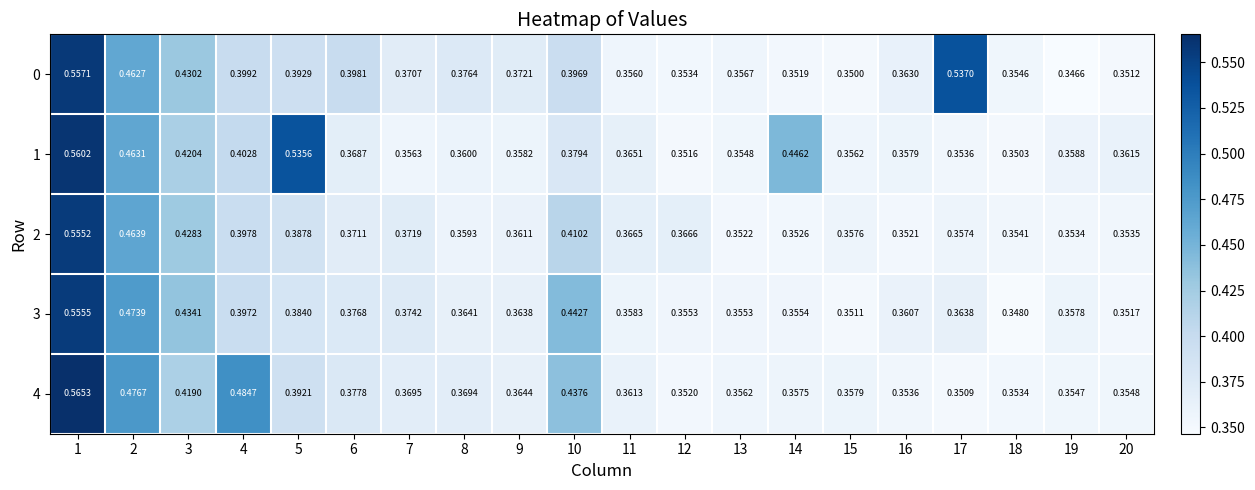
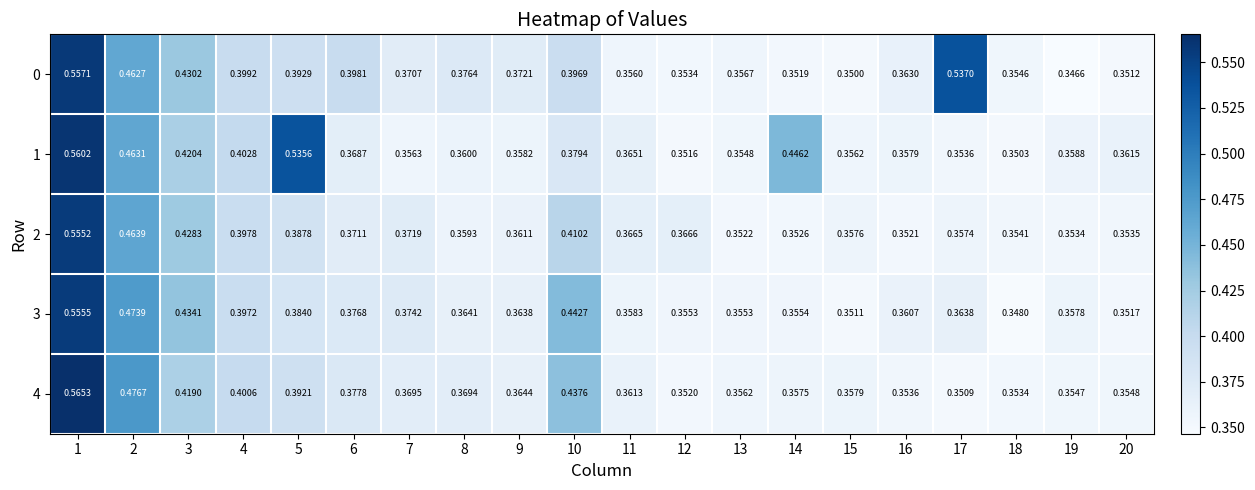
  {
    "0": {
      "1": 0.5571,
      "2": 0.4627,
      "3": 0.4302,
      "4": 0.3992,
      "5": 0.3929,
      "6": 0.3981,
      "7": 0.3707,
      "8": 0.3764,
      "9": 0.3721,
      "10": 0.3969,
      "11": 0.3560,
      "12": 0.3534,
      "13": 0.3567,
      "14": 0.3519,
      "15": 0.3500,
      "16": 0.3630,
      "17": 0.5370,
      "18": 0.3546,
      "19": 0.3466,
      "20": 0.3512
    },
    "1": {
      "1": 0.5602,
      "2": 0.4631,
      "3": 0.4204,
      "4": 0.4028,
      "5": 0.5356,
      "6": 0.3687,
      "7": 0.3563,
      "8": 0.3600,
      "9": 0.3582,
      "10": 0.3794,
      "11": 0.3651,
      "12": 0.3516,
      "13": 0.3548,
      "14": 0.4462,
      "15": 0.3562,
      "16": 0.3579,
      "17": 0.3536,
      "18": 0.3503,
      "19": 0.3588,
      "20": 0.3615
    },
    "2": {
      "1": 0.5552,
      "2": 0.4639,
      "3": 0.4283,
      "4": 0.3978,
      "5": 0.3878,
      "6": 0.3711,
      "7": 0.3719,
      "8": 0.3593,
      "9": 0.3611,
      "10": 0.4102,
      "11": 0.3665,
      "12": 0.3666,
      "13": 0.3522,
      "14": 0.3526,
      "15": 0.3576,
      "16": 0.3521,
      "17": 0.3574,
      "18": 0.3541,
      "19": 0.3534,
      "20": 0.3535
    },
    "3": {
      "1": 0.5555,
      "2": 0.4739,
      "3": 0.4341,
      "4": 0.3972,
      "5": 0.3840,
      "6": 0.3768,
      "7": 0.3742,
      "8": 0.3641,
      "9": 0.3638,
      "10": 0.4427,
      "11": 0.3583,
      "12": 0.3553,
      "13": 0.3553,
      "14": 0.3554,
      "15": 0.3511,
      "16": 0.3607,
      "17": 0.3638,
      "18": 0.3480,
      "19": 0.3578,
      "20": 0.3517
    },
    "4": {
      "1": 0.5653,
      "2": 0.4767,
      "3": 0.4190,
-     "4": 0.4847,
+     "4": 0.4006,
      "5": 0.3921,
      "6": 0.3778,
      "7": 0.3695,
      "8": 0.3694,
      "9": 0.3644,
      "10": 0.4376,
      "11": 0.3613,
      "12": 0.3520,
      "13": 0.3562,
      "14": 0.3575,
      "15": 0.3579,
      "16": 0.3536,
      "17": 0.3509,
      "18": 0.3534,
      "19": 0.3547,
      "20": 0.3548
    }
  }
